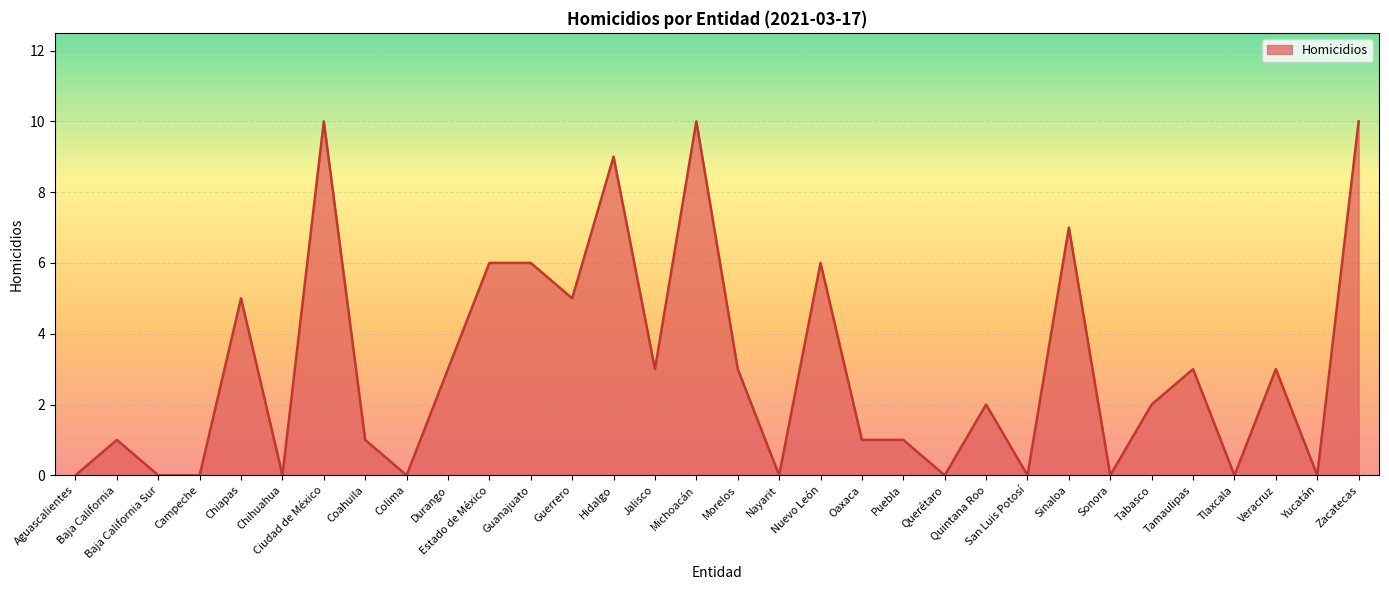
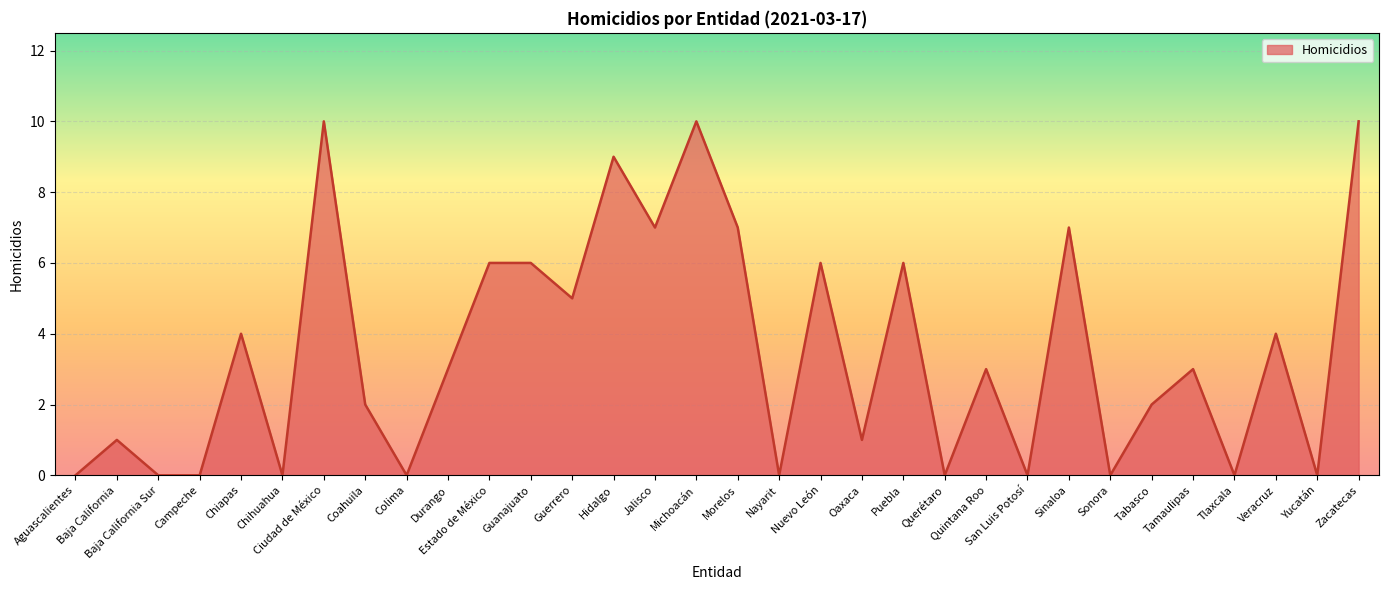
  {
    "Aguascalientes": 0,
    "Baja California": 1,
    "Baja California Sur": 0,
    "Campeche": 0,
-   "Chiapas": 5,
+   "Chiapas": 4,
    "Chihuahua": 0,
    "Ciudad de México": 10,
-   "Coahuila": 1,
+   "Coahuila": 2,
    "Colima": 0,
    "Durango": 3,
    "Estado de México": 6,
    "Guanajuato": 6,
    "Guerrero": 5,
    "Hidalgo": 9,
-   "Jalisco": 3,
+   "Jalisco": 7,
    "Michoacán": 10,
-   "Morelos": 3,
+   "Morelos": 7,
    "Nayarit": 0,
    "Nuevo León": 6,
    "Oaxaca": 1,
-   "Puebla": 1,
+   "Puebla": 6,
    "Querétaro": 0,
-   "Quintana Roo": 2,
+   "Quintana Roo": 3,
    "San Luis Potosí": 0,
    "Sinaloa": 7,
    "Sonora": 0,
    "Tabasco": 2,
    "Tamaulipas": 3,
    "Tlaxcala": 0,
-   "Veracruz": 3,
+   "Veracruz": 4,
    "Yucatán": 0,
    "Zacatecas": 10
  }
